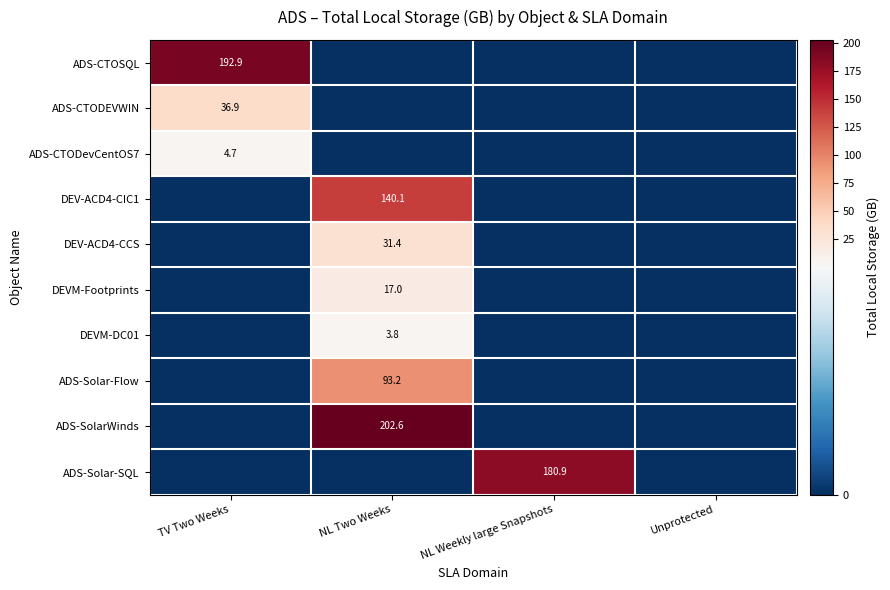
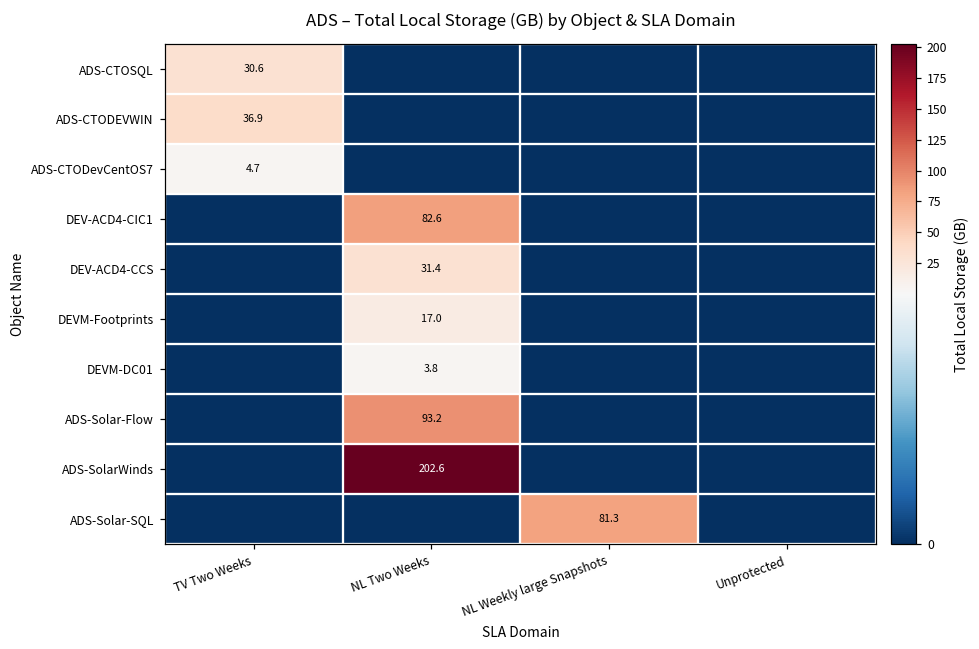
  {
    "ADS-CTOSQL": {
-     "TV Two Weeks": 192.9
+     "TV Two Weeks": 30.6
    },
    "ADS-CTODEVWIN": {
      "TV Two Weeks": 36.9
    },
    "ADS-CTODevCentOS7": {
      "TV Two Weeks": 4.7
    },
    "DEV-ACD4-CIC1": {
-     "NL Two Weeks": 140.1
+     "NL Two Weeks": 82.6
    },
    "DEV-ACD4-CCS": {
      "NL Two Weeks": 31.4
    },
    "DEVM-Footprints": {
      "NL Two Weeks": 17.0
    },
    "DEVM-DC01": {
      "NL Two Weeks": 3.8
    },
    "ADS-Solar-Flow": {
      "NL Two Weeks": 93.2
    },
    "ADS-SolarWinds": {
      "NL Two Weeks": 202.6
    },
    "ADS-Solar-SQL": {
-     "NL Weekly large Snapshots": 180.9
+     "NL Weekly large Snapshots": 81.3
    }
  }
